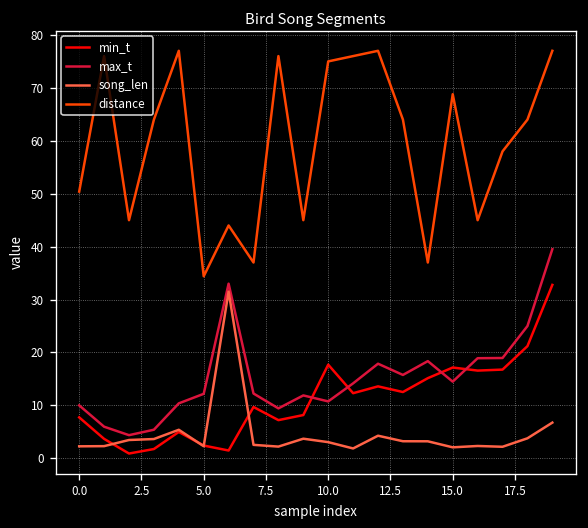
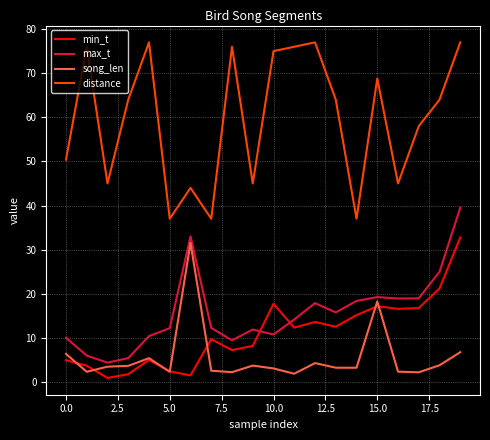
  {
    "min_t": {
-     "0.0": 8,
+     "0.0": 5,
      "10.0": 18,
      "15.0": 17
    },
    "max_t": {
      "0.0": 10,
      "5.0": 12,
      "10.0": 11,
-     "15.0": 14
+     "15.0": 19
    },
    "song_len": {
-     "0.0": 2,
+     "0.0": 6,
      "10.0": 3,
-     "15.0": 2
+     "15.0": 18
    },
    "distance": {
      "0.0": 50,
-     "5.0": 34,
+     "5.0": 37,
      "10.0": 75,
      "15.0": 69
    }
  }
